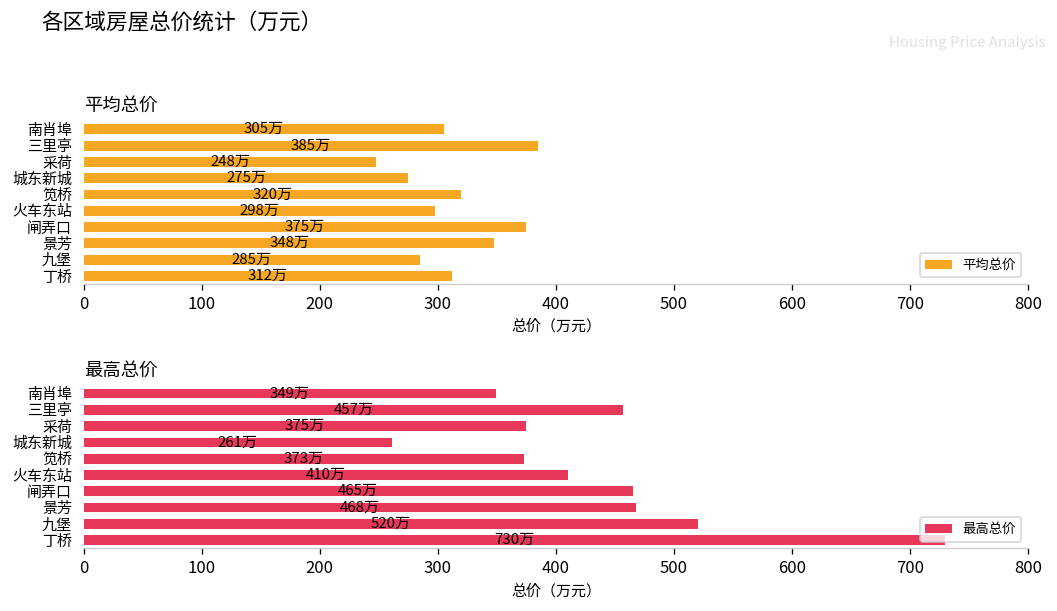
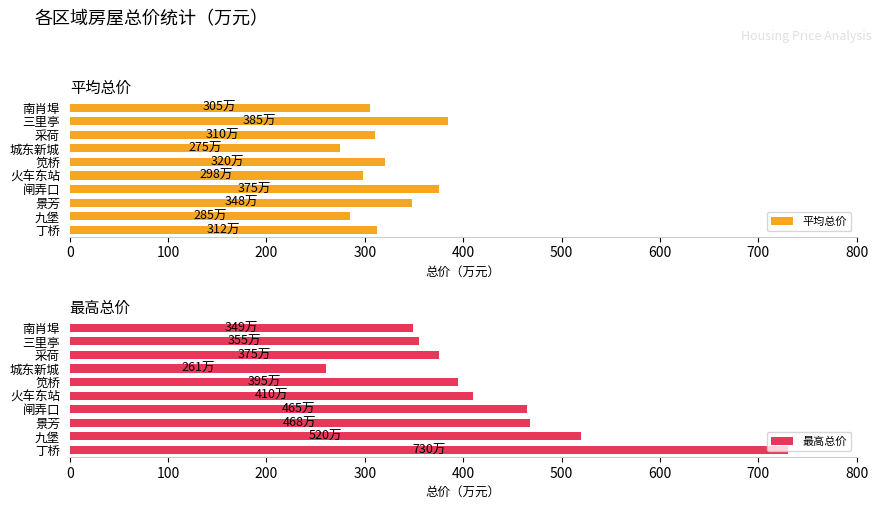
  {
    "平均总价": {
      "南肖埠": "305万",
      "三里亭": "385万",
-     "采荷": "248万",
+     "采荷": "310万",
      "城东新城": "275万",
      "笕桥": "320万",
      "火车东站": "298万",
      "闸弄口": "375万",
      "景芳": "348万",
      "九堡": "285万",
      "丁桥": "312万"
    },
    "最高总价": {
      "南肖埠": "349万",
-     "三里亭": "457万",
+     "三里亭": "355万",
      "采荷": "375万",
      "城东新城": "261万",
-     "笕桥": "373万",
+     "笕桥": "395万",
      "火车东站": "410万",
      "闸弄口": "465万",
      "景芳": "468万",
      "九堡": "520万"
    }
  }
